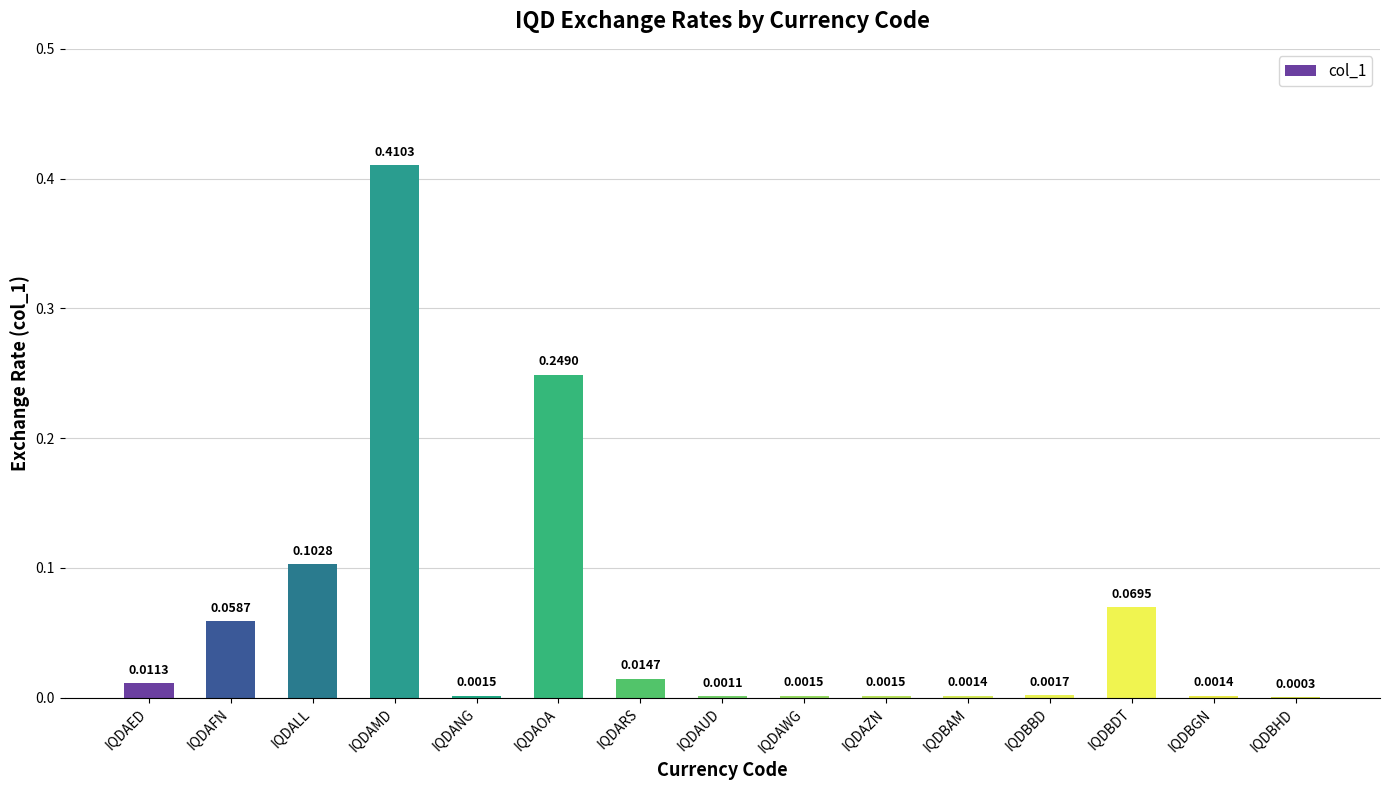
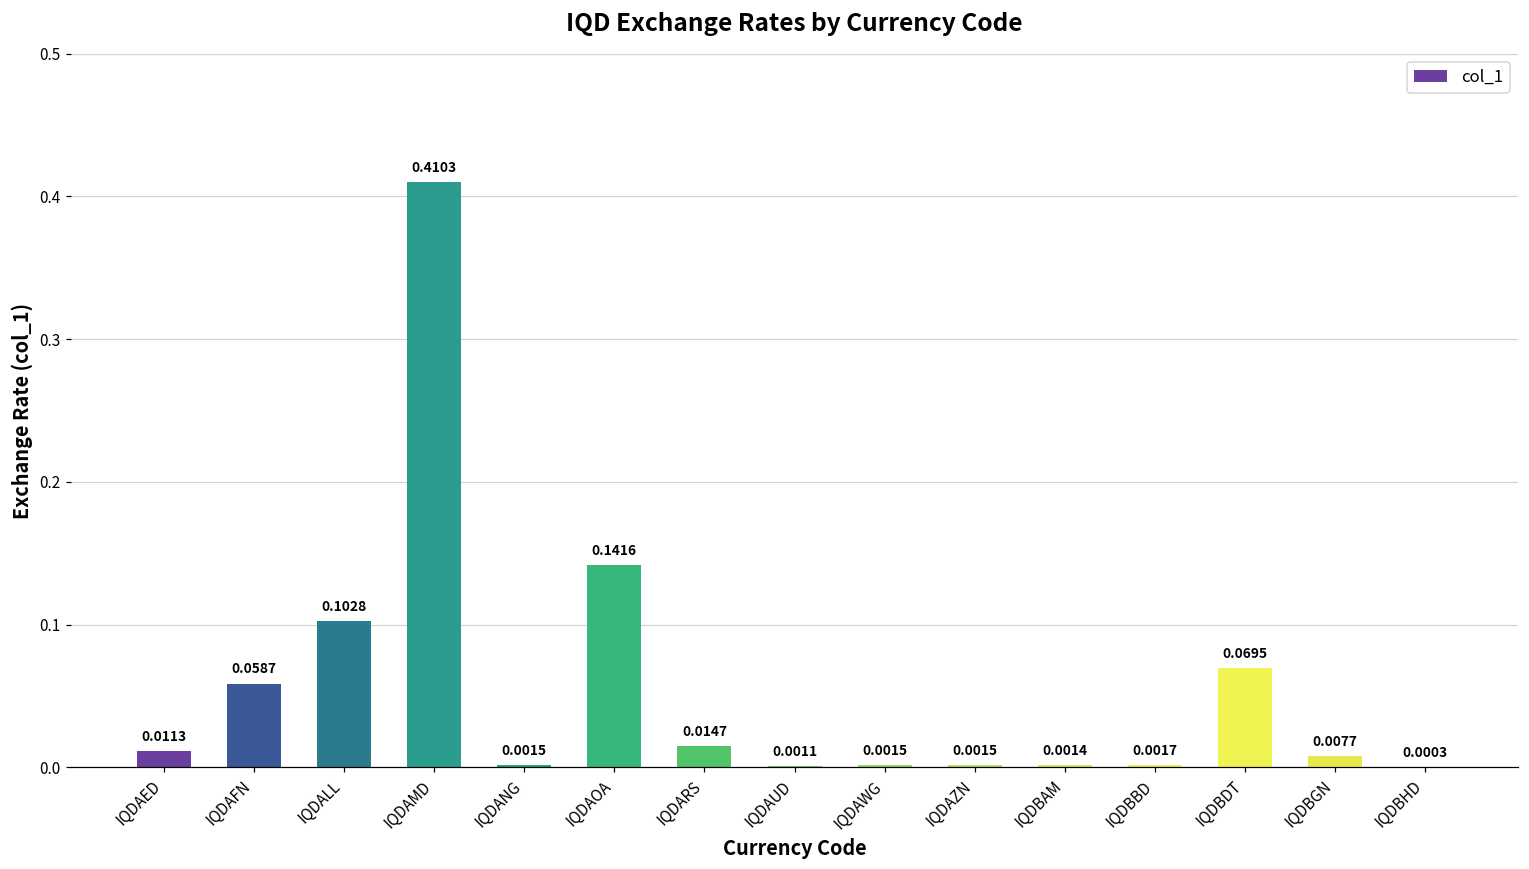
  {
    "IQDAED": 0.0113,
    "IQDAFN": 0.0587,
    "IQDALL": 0.1028,
    "IQDAMD": 0.4103,
    "IQDANG": 0.0015,
-   "IQDAOA": 0.2490,
+   "IQDAOA": 0.1416,
    "IQDARS": 0.0147,
    "IQDAUD": 0.0011,
    "IQDAWG": 0.0015,
    "IQDAZN": 0.0015,
    "IQDBAM": 0.0014,
    "IQDBBD": 0.0017,
    "IQDBDT": 0.0695,
-   "IQDBGN": 0.0014,
+   "IQDBGN": 0.0077,
    "IQDBHD": 0.0003
  }
